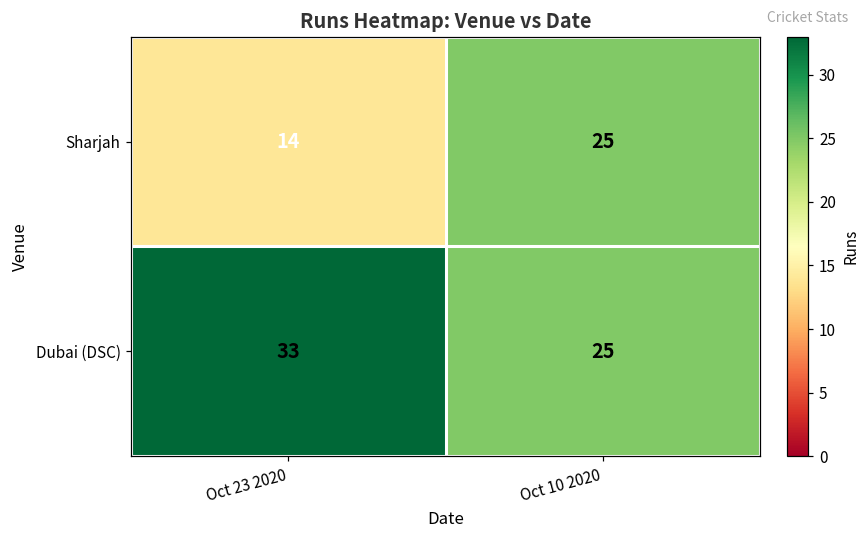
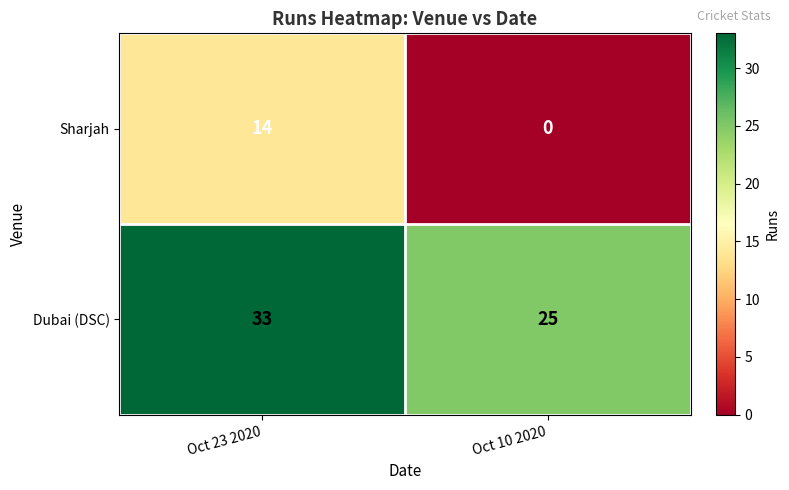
  {
    "Sharjah": {
      "Oct 23 2020": 14,
-     "Oct 10 2020": 25
+     "Oct 10 2020": 0
    },
    "Dubai (DSC)": {
      "Oct 23 2020": 33,
      "Oct 10 2020": 25
    }
  }
